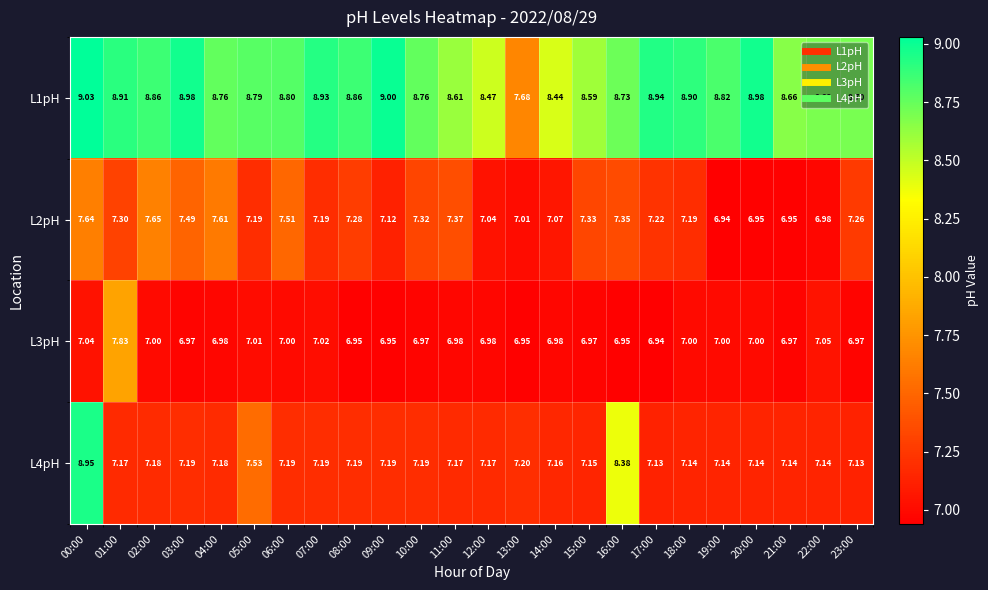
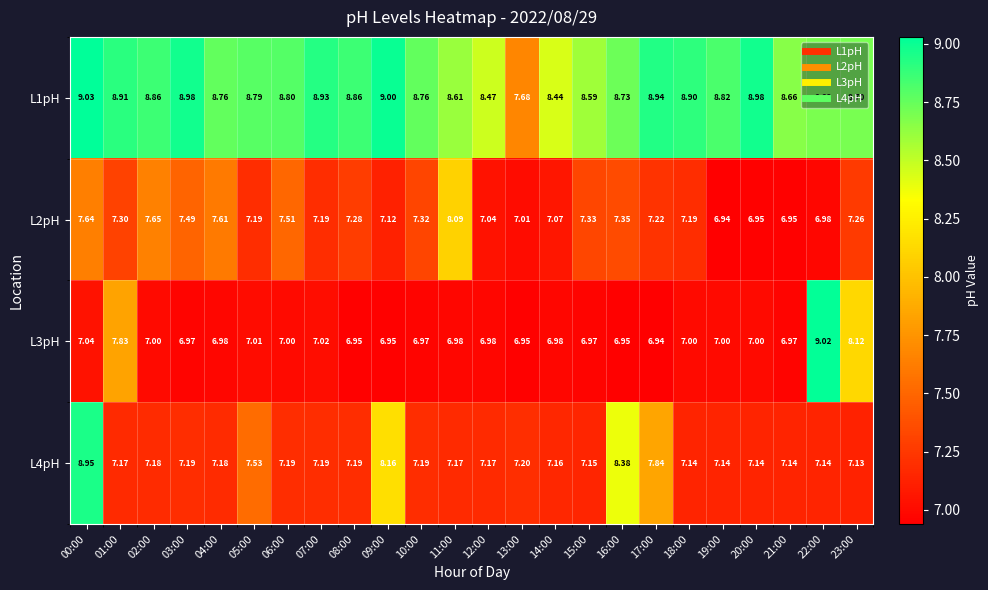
  {
    "L1pH": {
      "00:00": 9.03,
      "01:00": 8.91,
      "02:00": 8.86,
      "03:00": 8.98,
      "04:00": 8.76,
      "05:00": 8.79,
      "06:00": 8.80,
      "07:00": 8.93,
      "08:00": 8.86,
      "09:00": 9.00,
      "10:00": 8.76,
      "11:00": 8.61,
      "12:00": 8.47,
      "13:00": 7.68,
      "14:00": 8.44,
      "15:00": 8.59,
      "16:00": 8.73,
      "17:00": 8.94,
      "18:00": 8.90,
      "19:00": 8.82,
      "20:00": 8.98,
      "21:00": 8.66
    },
    "L2pH": {
      "00:00": 7.64,
      "01:00": 7.30,
      "02:00": 7.65,
      "03:00": 7.49,
      "04:00": 7.61,
      "05:00": 7.19,
      "06:00": 7.51,
      "07:00": 7.19,
      "08:00": 7.28,
      "09:00": 7.12,
      "10:00": 7.32,
-     "11:00": 7.37,
+     "11:00": 8.09,
      "12:00": 7.04,
      "13:00": 7.01,
      "14:00": 7.07,
      "15:00": 7.33,
      "16:00": 7.35,
      "17:00": 7.22,
      "18:00": 7.19,
      "19:00": 6.94,
      "20:00": 6.95,
      "21:00": 6.95,
      "22:00": 6.98,
      "23:00": 7.26
    },
    "L3pH": {
      "00:00": 7.04,
      "01:00": 7.83,
      "02:00": 7.00,
      "03:00": 6.97,
      "04:00": 6.98,
      "05:00": 7.01,
      "06:00": 7.00,
      "07:00": 7.02,
      "08:00": 6.95,
      "09:00": 6.95,
      "10:00": 6.97,
      "11:00": 6.98,
      "12:00": 6.98,
      "13:00": 6.95,
      "14:00": 6.98,
      "15:00": 6.97,
      "16:00": 6.95,
      "17:00": 6.94,
      "18:00": 7.00,
      "19:00": 7.00,
      "20:00": 7.00,
      "21:00": 6.97,
-     "22:00": 7.05,
-     "23:00": 6.97
+     "22:00": 9.02,
+     "23:00": 8.12
    },
    "L4pH": {
      "00:00": 8.95,
      "01:00": 7.17,
      "02:00": 7.18,
      "03:00": 7.19,
      "04:00": 7.18,
      "05:00": 7.53,
      "06:00": 7.19,
      "07:00": 7.19,
      "08:00": 7.19,
-     "09:00": 7.19,
+     "09:00": 8.16,
      "10:00": 7.19,
      "11:00": 7.17,
      "12:00": 7.17,
      "13:00": 7.20,
      "14:00": 7.16,
      "15:00": 7.15,
      "16:00": 8.38,
-     "17:00": 7.13,
+     "17:00": 7.84,
      "18:00": 7.14,
      "19:00": 7.14,
      "20:00": 7.14,
      "21:00": 7.14,
      "22:00": 7.14,
      "23:00": 7.13
    }
  }
